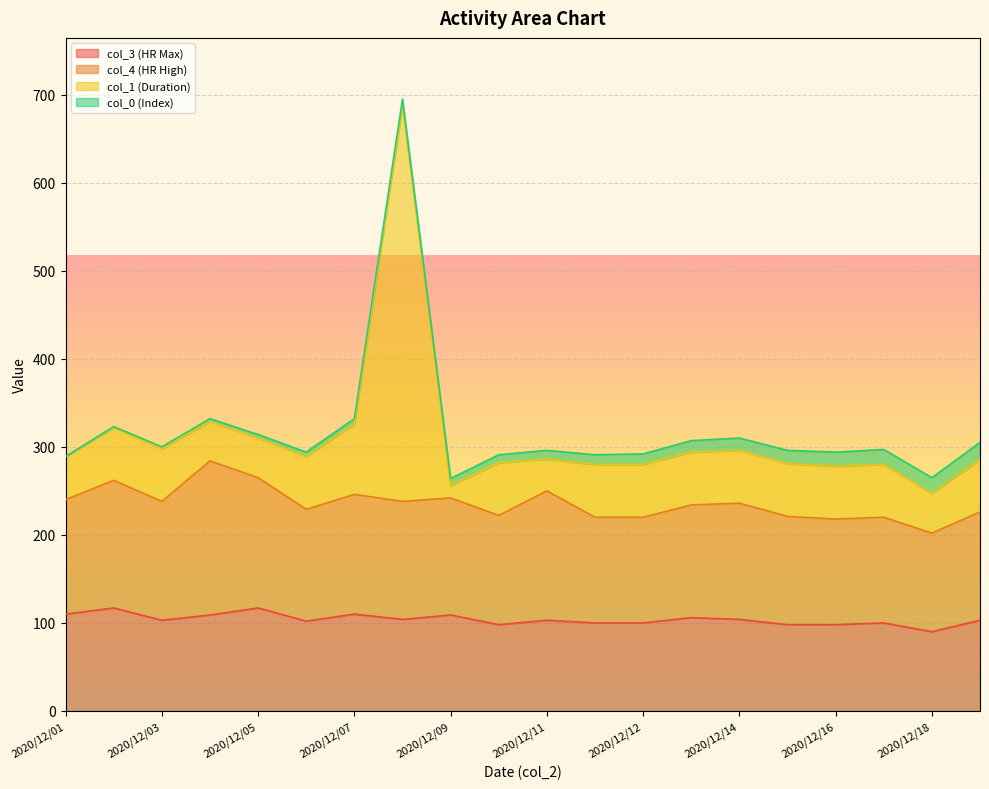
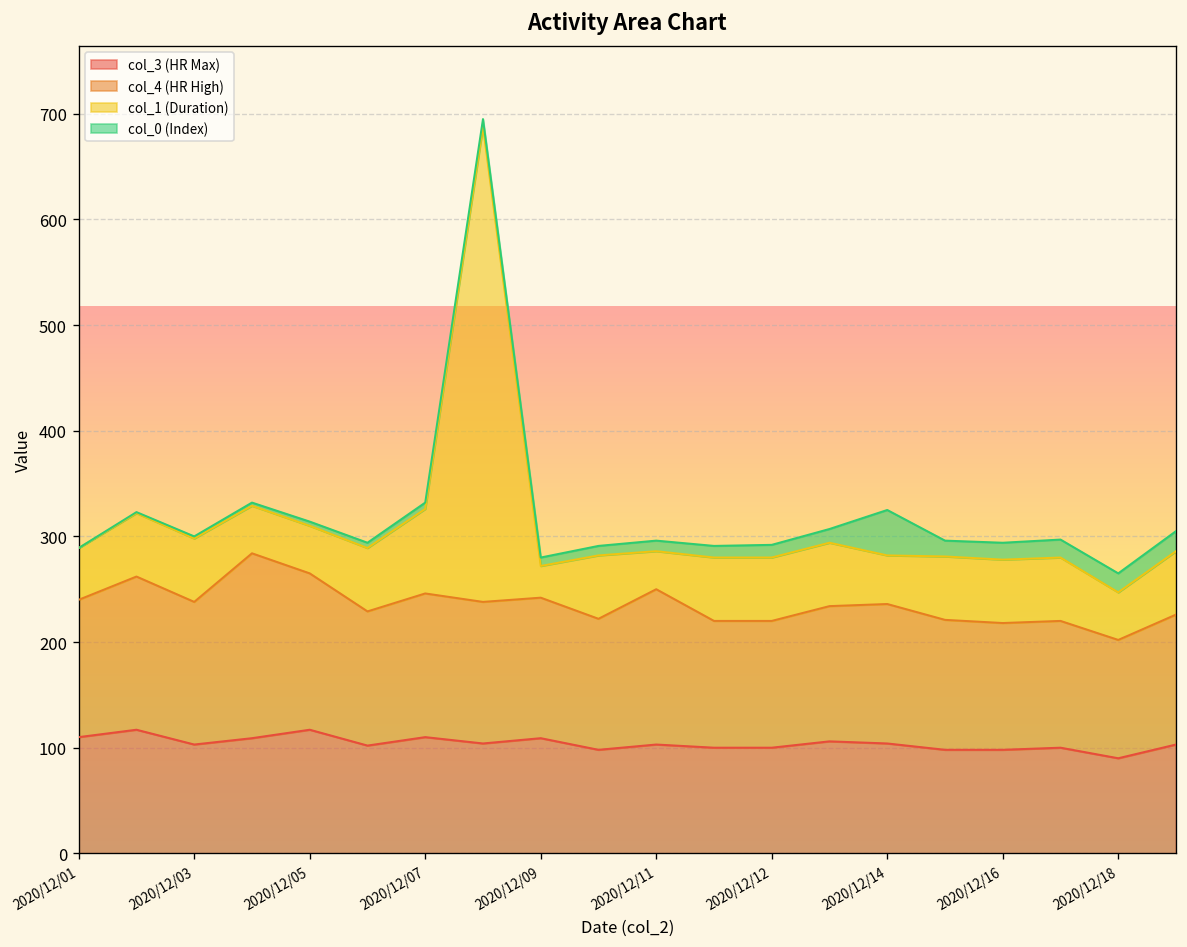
  {
    "col_1 (Duration)": {
      "2020/12/05": 50,
      "2020/12/07": 80,
-     "2020/12/09": 10,
+     "2020/12/09": 30,
      "2020/12/11": 40,
-     "2020/12/14": 60,
+     "2020/12/14": 50,
      "2020/12/16": 60,
      "2020/12/18": 50
    },
    "col_0 (Index)": {
      "2020/12/05": 0,
      "2020/12/07": 10,
      "2020/12/09": 10,
      "2020/12/11": 10,
-     "2020/12/14": 10,
+     "2020/12/14": 40,
      "2020/12/16": 20,
      "2020/12/18": 20
    }
  }
